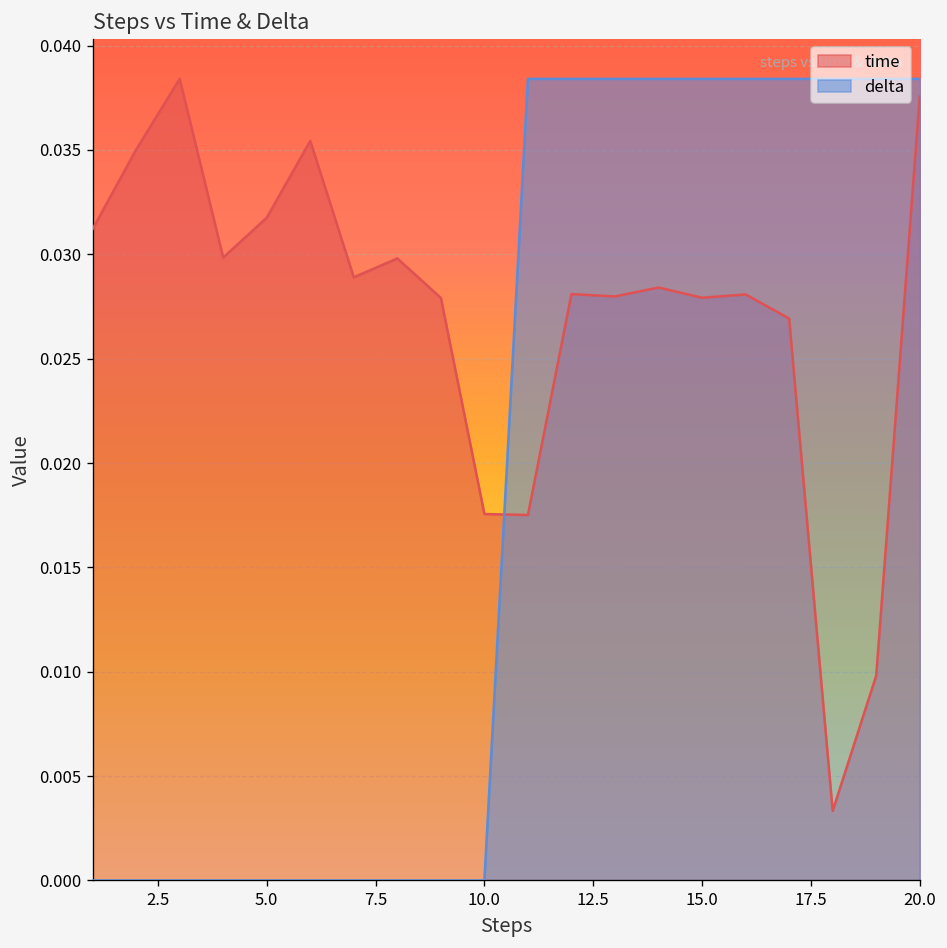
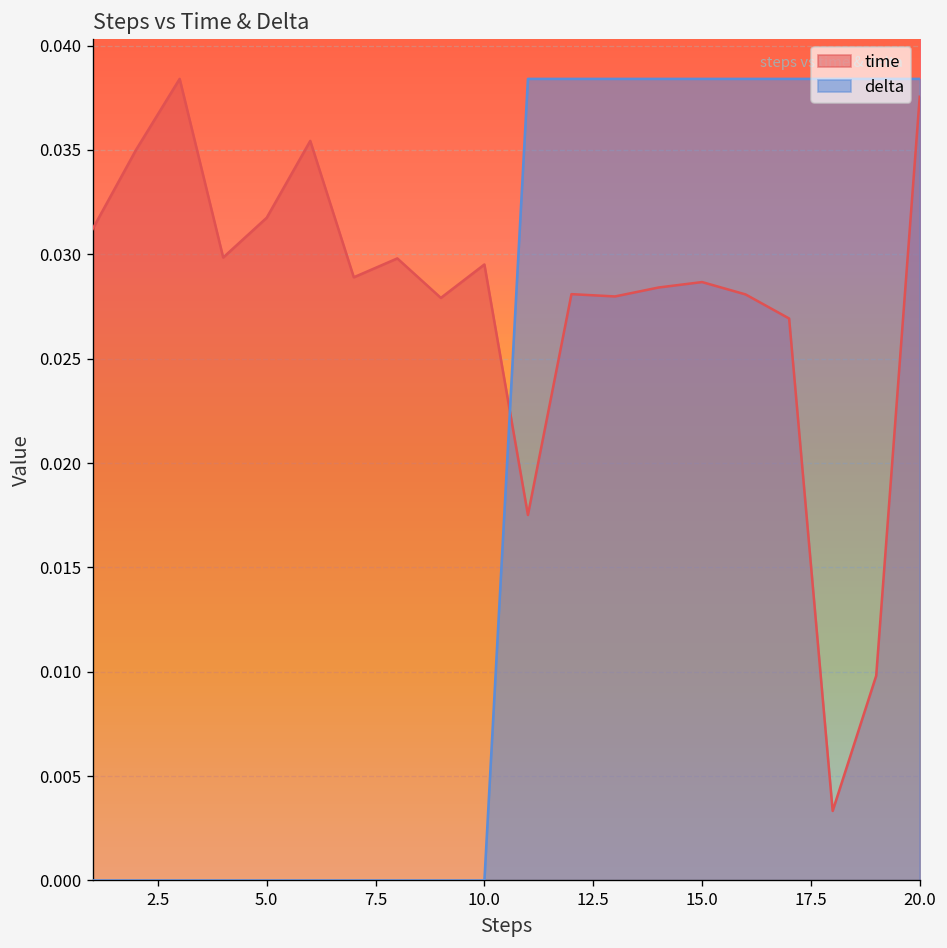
  {
    "time": {
      "5.0": 0.0318,
-     "10.0": 0.0176,
-     "15.0": 0.0279,
+     "10.0": 0.0295,
+     "15.0": 0.0287,
      "20.0": 0.0375
    },
    "delta": {
      "5.0": 0.0000,
      "10.0": 0.0000,
      "15.0": 0.0384,
      "20.0": 0.0384
    }
  }
